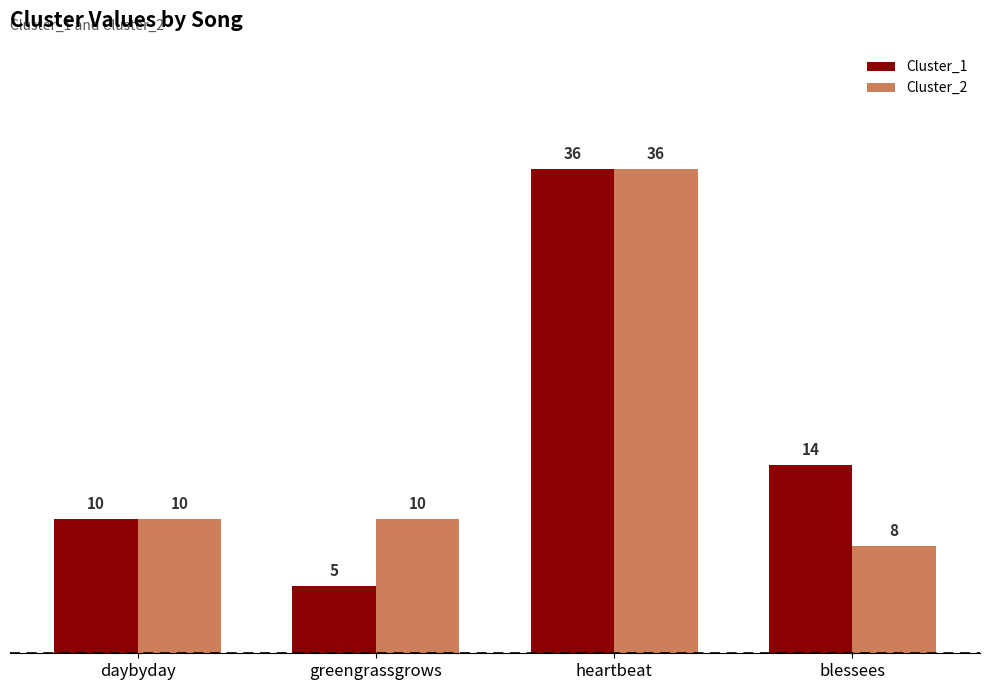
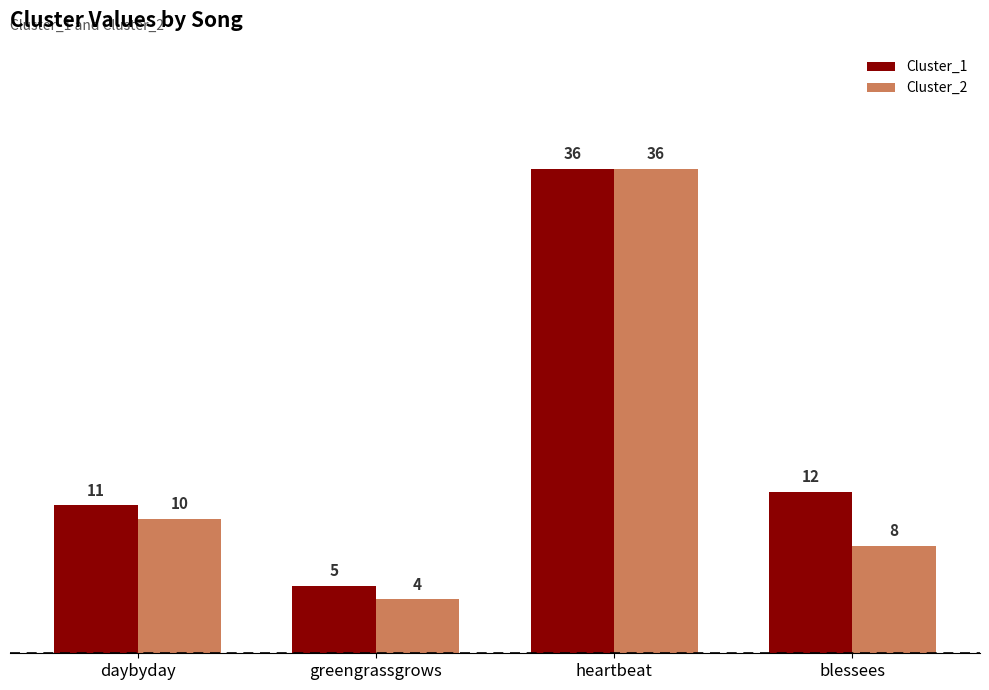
  {
    "Cluster_1": {
-     "daybyday": 10,
+     "daybyday": 11,
      "greengrassgrows": 5,
      "heartbeat": 36,
-     "blessees": 14
+     "blessees": 12
    },
    "Cluster_2": {
      "daybyday": 10,
-     "greengrassgrows": 10,
+     "greengrassgrows": 4,
      "heartbeat": 36,
      "blessees": 8
    }
  }
